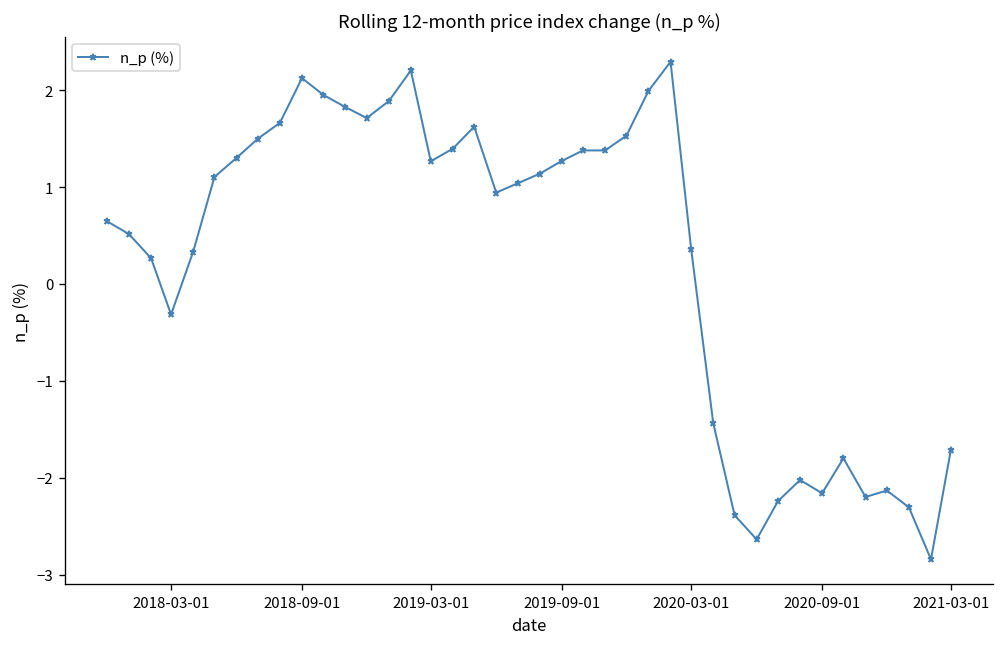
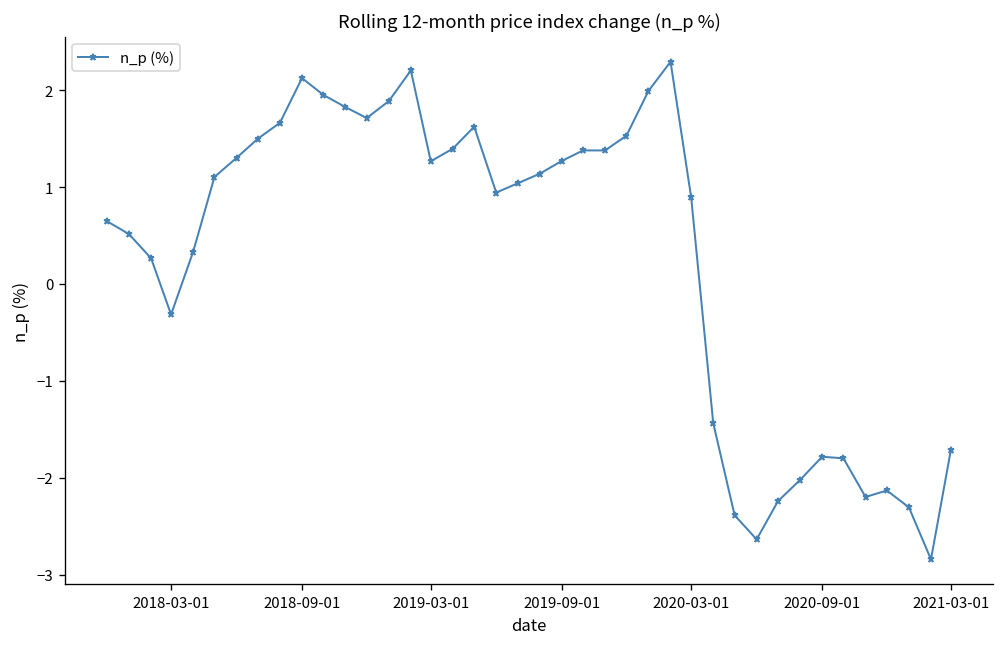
  {
    "2018-03-01": -0.3,
    "2018-09-01": 2.1,
    "2019-03-01": 1.3,
    "2019-09-01": 1.3,
-   "2020-03-01": 0.4,
-   "2020-09-01": -2.2,
+   "2020-03-01": 0.9,
+   "2020-09-01": -1.8,
    "2021-03-01": -1.7
  }
